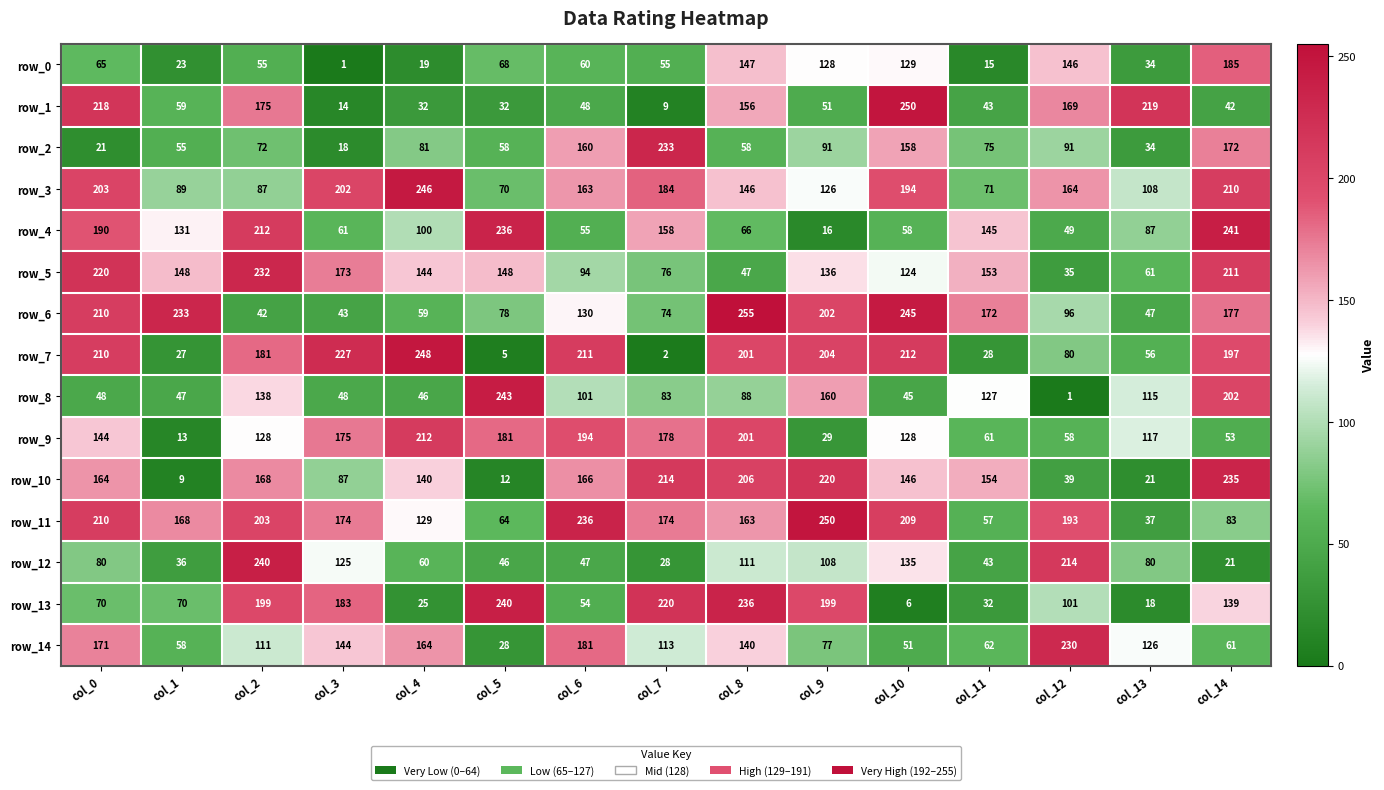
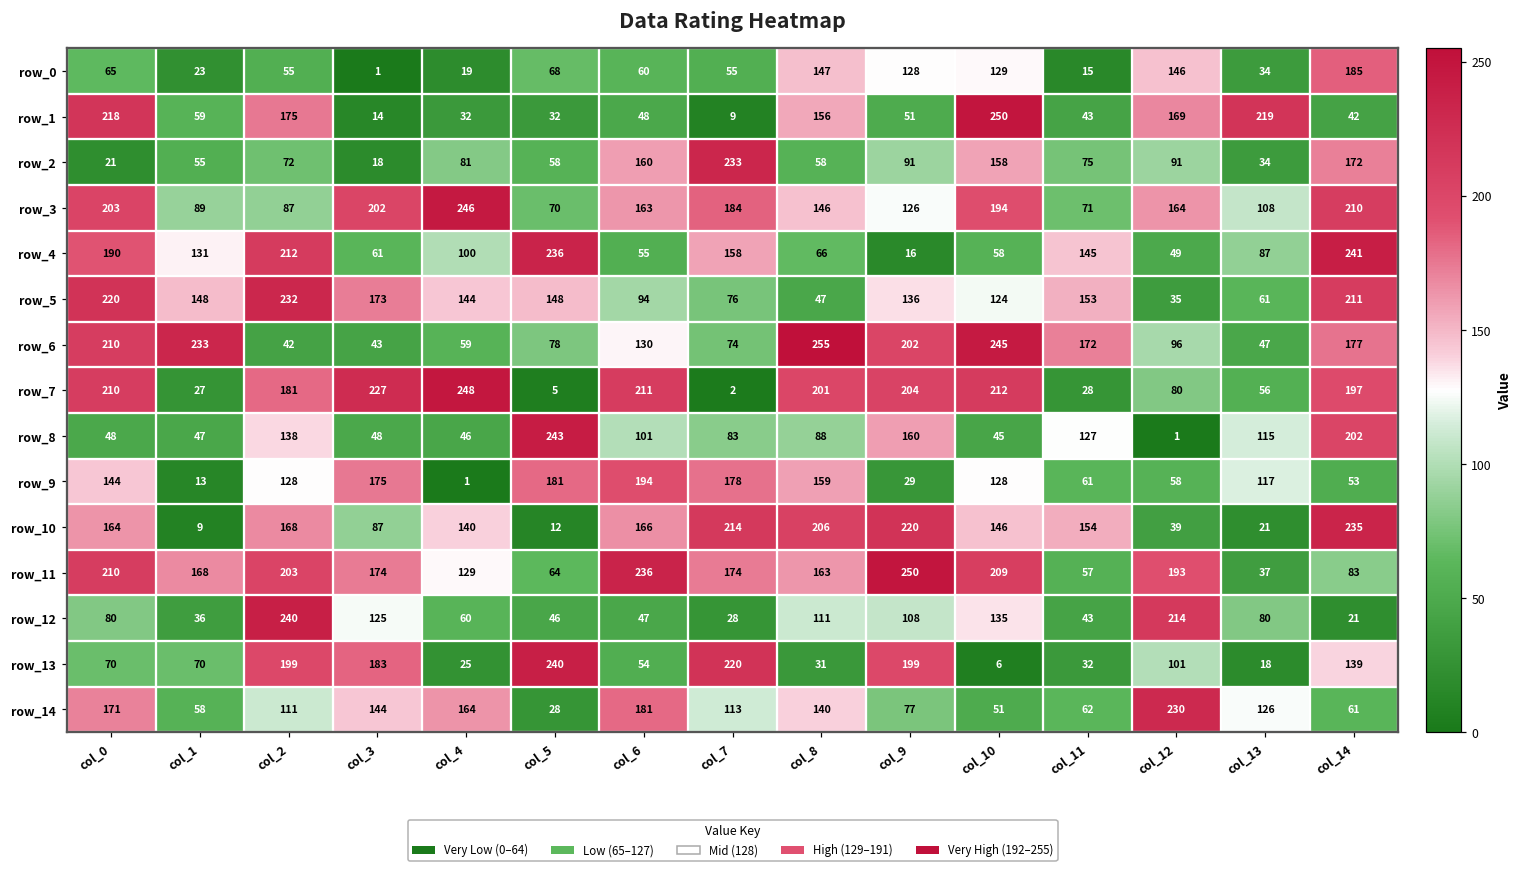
  {
    "row_9": {
      "col_0": 144,
      "col_1": 13,
      "col_2": 128,
      "col_3": 175,
-     "col_4": 212,
+     "col_4": 1,
      "col_5": 181,
      "col_6": 194,
      "col_7": 178,
-     "col_8": 201,
+     "col_8": 159,
      "col_9": 29,
      "col_10": 128,
      "col_11": 61,
      "col_12": 58,
      "col_13": 117,
      "col_14": 53
    },
    "row_13": {
      "col_0": 70,
      "col_1": 70,
      "col_2": 199,
      "col_3": 183,
      "col_4": 25,
      "col_5": 240,
      "col_6": 54,
      "col_7": 220,
-     "col_8": 236,
+     "col_8": 31,
      "col_9": 199,
      "col_10": 6,
      "col_11": 32,
      "col_12": 101,
      "col_13": 18,
      "col_14": 139
    }
  }
